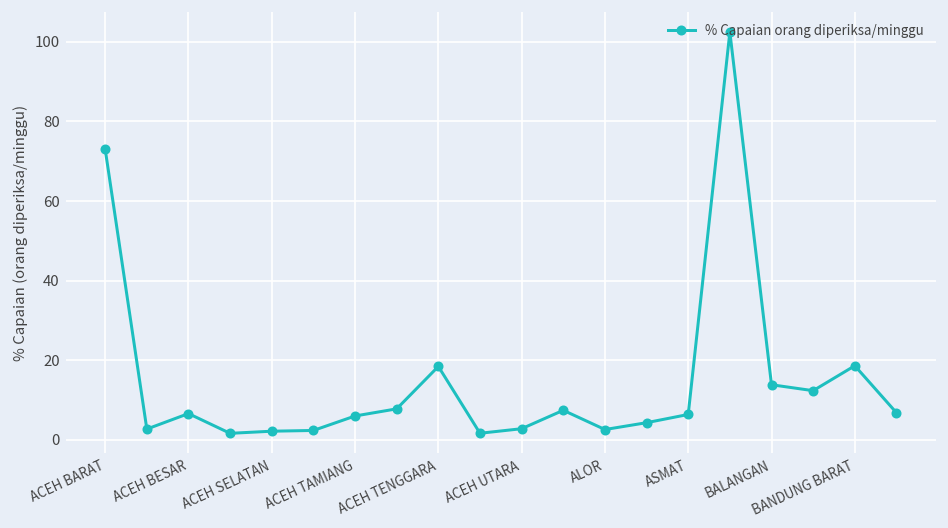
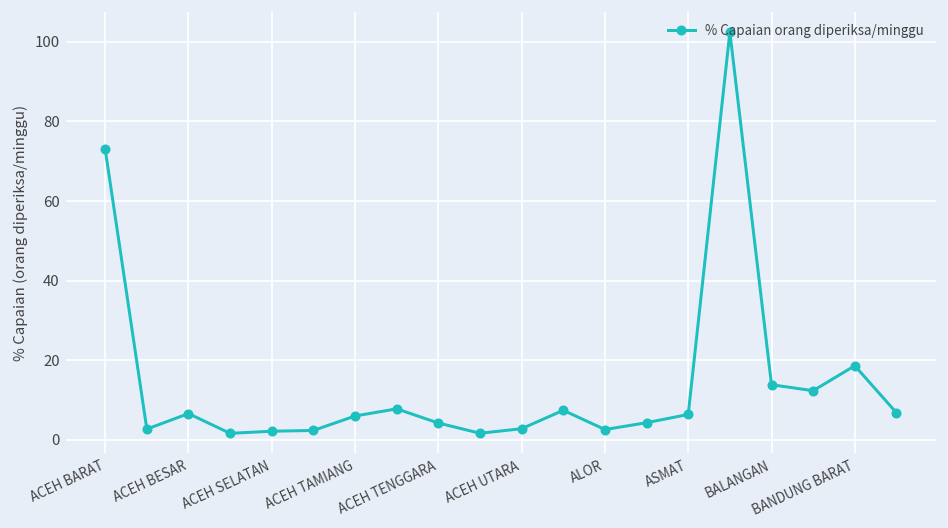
  {
    "ACEH BARAT": 73,
    "ACEH BESAR": 7,
    "ACEH SELATAN": 2,
    "ACEH TAMIANG": 6,
-   "ACEH TENGGARA": 18,
+   "ACEH TENGGARA": 4,
    "ACEH UTARA": 3,
    "ALOR": 3,
    "ASMAT": 6,
    "BALANGAN": 14,
    "BANDUNG BARAT": 19
  }
